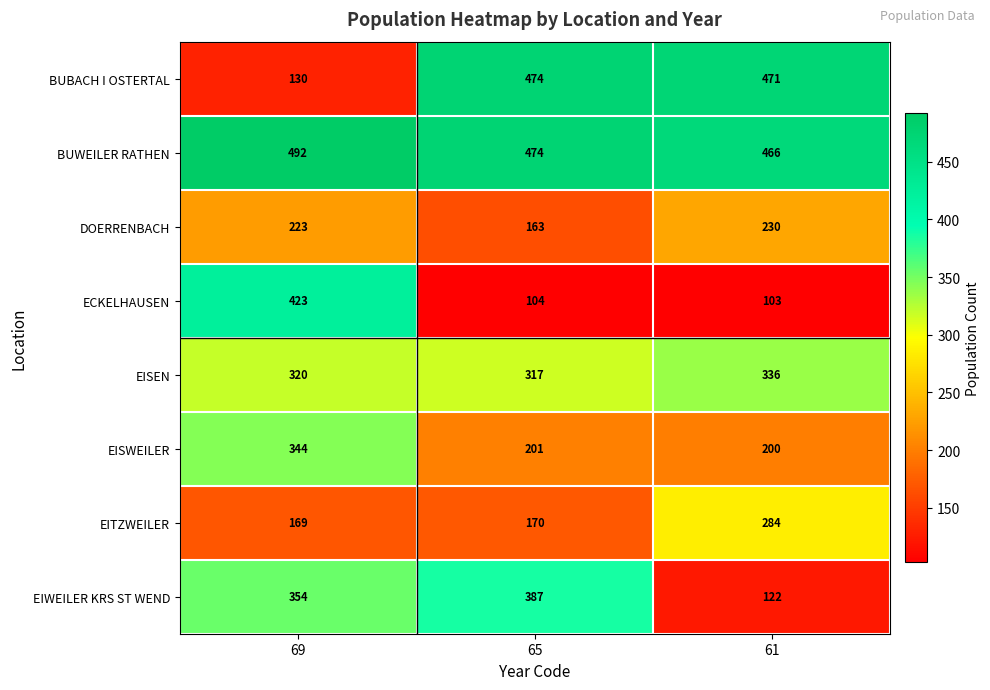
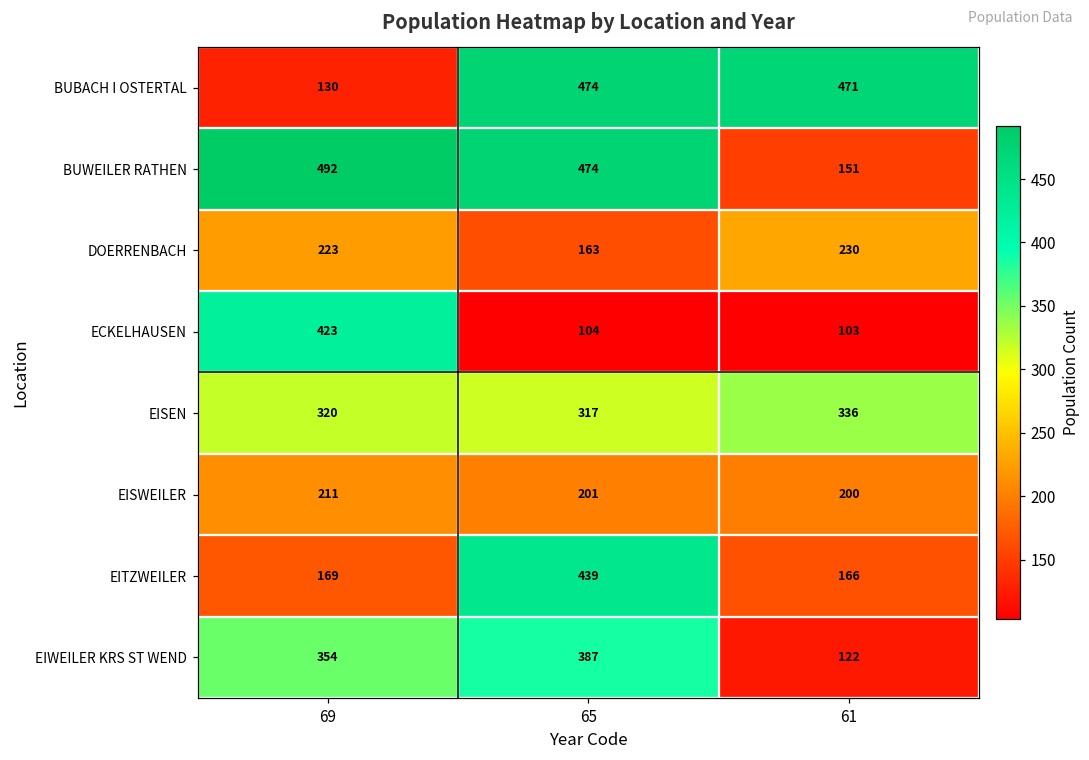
  {
    "BUBACH I OSTERTAL": {
      "69": 130,
      "65": 474,
      "61": 471
    },
    "BUWEILER RATHEN": {
      "69": 492,
      "65": 474,
-     "61": 466
+     "61": 151
    },
    "DOERRENBACH": {
      "69": 223,
      "65": 163,
      "61": 230
    },
    "ECKELHAUSEN": {
      "69": 423,
      "65": 104,
      "61": 103
    },
    "EISEN": {
      "69": 320,
      "65": 317,
      "61": 336
    },
    "EISWEILER": {
-     "69": 344,
+     "69": 211,
      "65": 201,
      "61": 200
    },
    "EITZWEILER": {
      "69": 169,
-     "65": 170,
-     "61": 284
+     "65": 439,
+     "61": 166
    },
    "EIWEILER KRS ST WEND": {
      "69": 354,
      "65": 387,
      "61": 122
    }
  }
